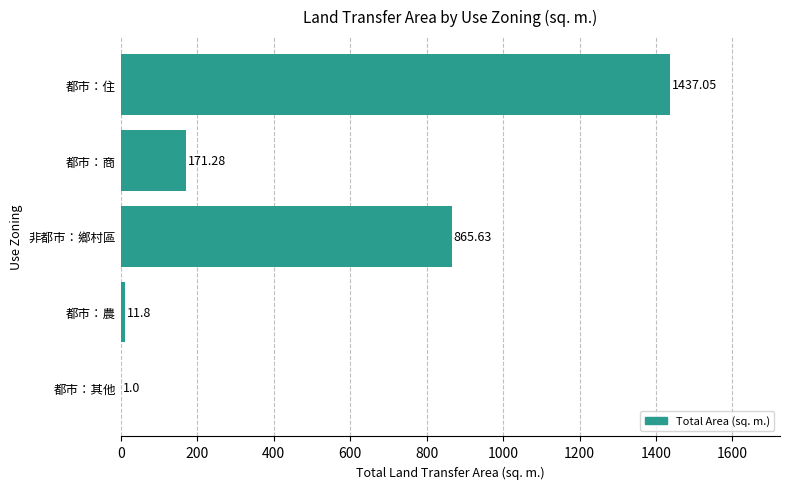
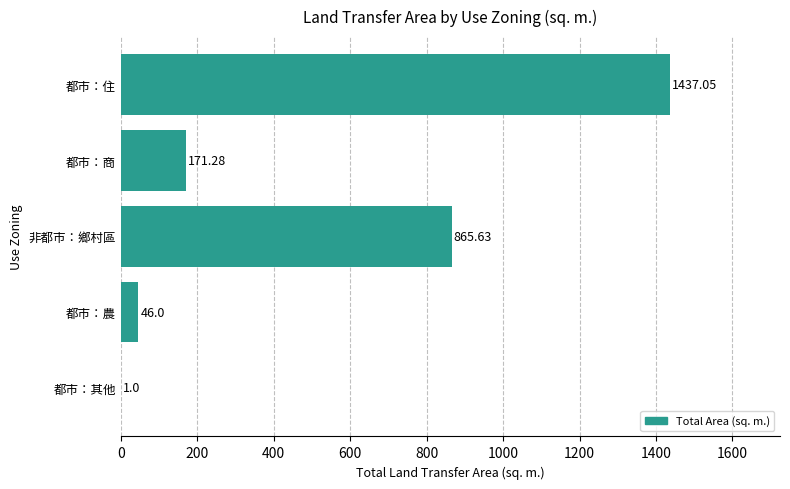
  {
    "都市：住": 1437.05,
    "都市：商": 171.28,
    "非都市：鄉村區": 865.63,
-   "都市：農": 11.8,
+   "都市：農": 46.0,
    "都市：其他": 1.0
  }
